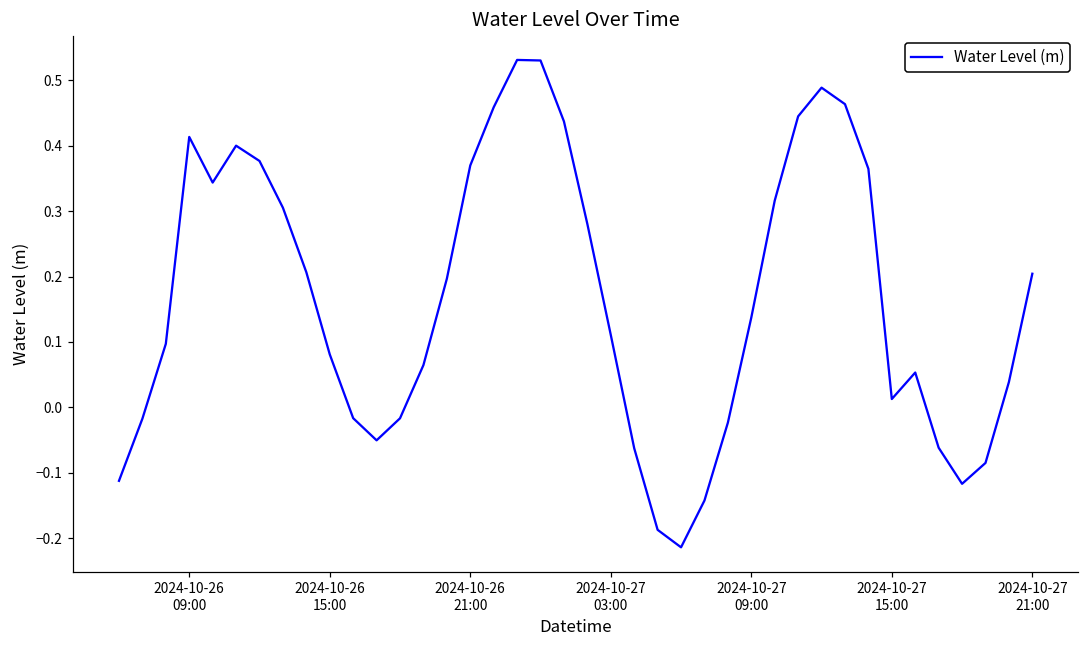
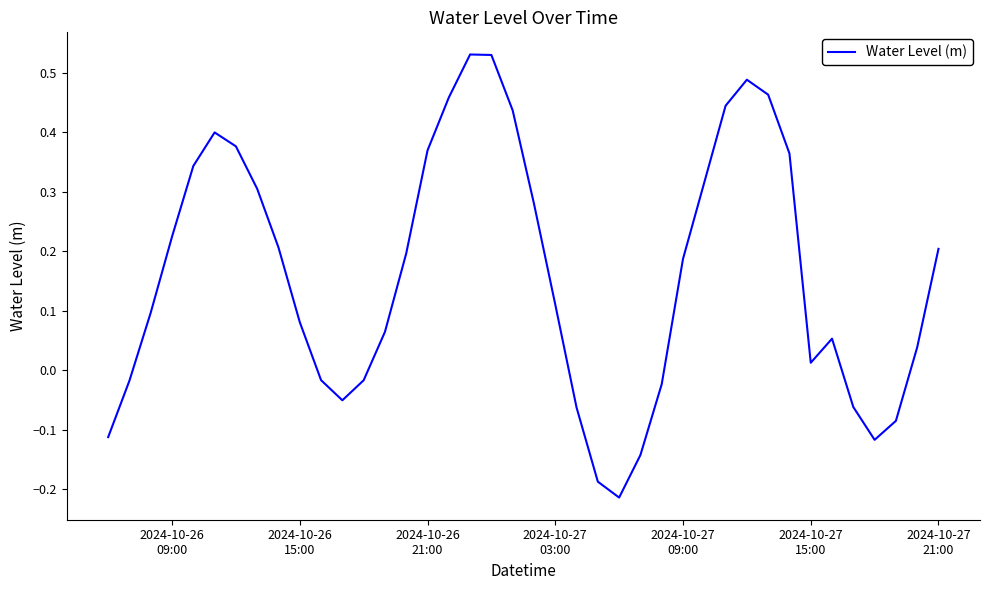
  {
-   "2024-10-26 09:00": 0.41,
+   "2024-10-26 09:00": 0.22,
    "2024-10-26 15:00": 0.08,
    "2024-10-26 21:00": 0.37,
    "2024-10-27 03:00": 0.11,
-   "2024-10-27 09:00": 0.14,
+   "2024-10-27 09:00": 0.19,
    "2024-10-27 15:00": 0.01,
    "2024-10-27 21:00": 0.20
  }
